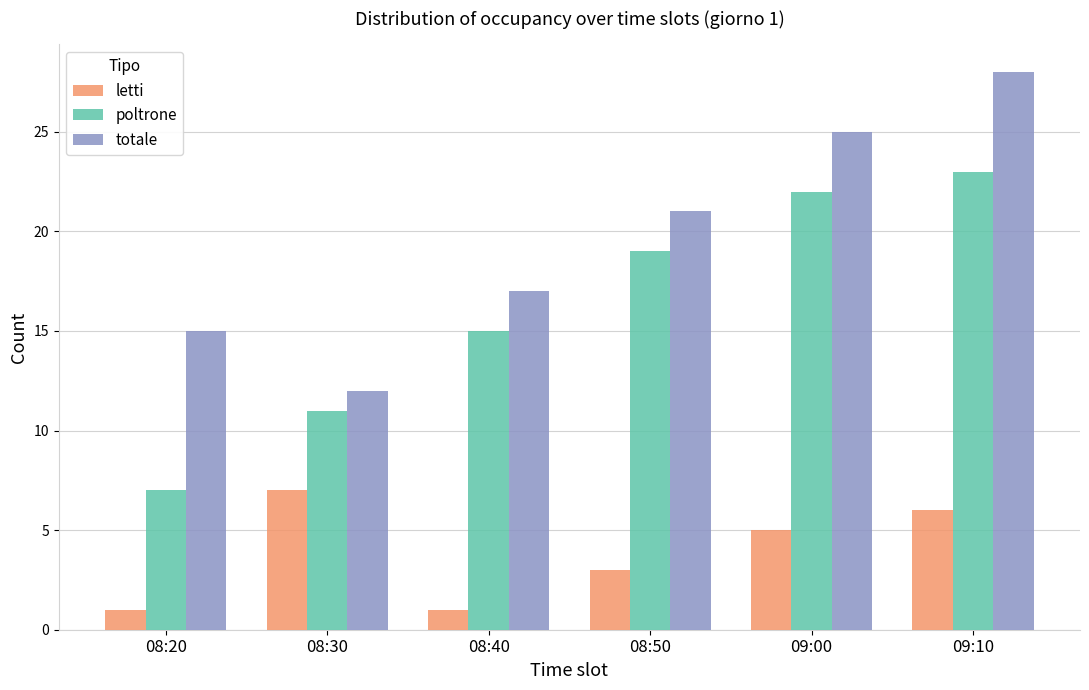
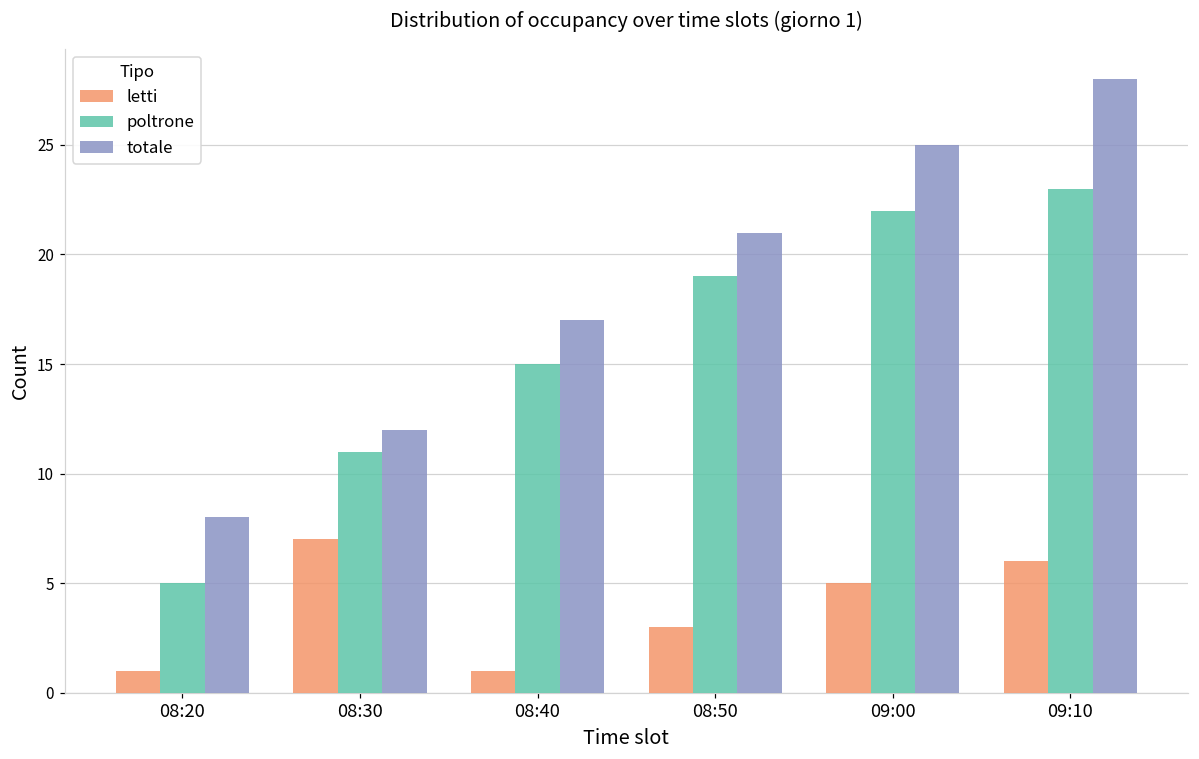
  {
    "letti": {
      "08:20": 1,
      "08:30": 7,
      "08:40": 1,
      "08:50": 3,
      "09:00": 5,
      "09:10": 6
    },
    "poltrone": {
-     "08:20": 7,
+     "08:20": 5,
      "08:30": 11,
      "08:40": 15,
      "08:50": 19,
      "09:00": 22,
      "09:10": 23
    },
    "totale": {
-     "08:20": 15,
+     "08:20": 8,
      "08:30": 12,
      "08:40": 17,
      "08:50": 21,
      "09:00": 25,
      "09:10": 28
    }
  }
